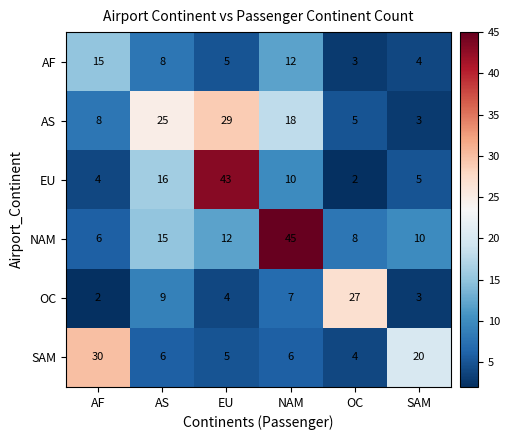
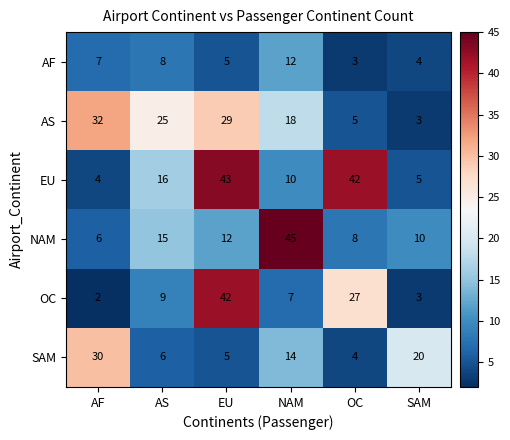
  {
    "AF": {
-     "AF": 15,
+     "AF": 7,
      "AS": 8,
      "EU": 5,
      "NAM": 12,
      "OC": 3,
      "SAM": 4
    },
    "AS": {
-     "AF": 8,
+     "AF": 32,
      "AS": 25,
      "EU": 29,
      "NAM": 18,
      "OC": 5,
      "SAM": 3
    },
    "EU": {
      "AF": 4,
      "AS": 16,
      "EU": 43,
      "NAM": 10,
-     "OC": 2,
+     "OC": 42,
      "SAM": 5
    },
    "NAM": {
      "AF": 6,
      "AS": 15,
      "EU": 12,
      "NAM": 45,
      "OC": 8,
      "SAM": 10
    },
    "OC": {
      "AF": 2,
      "AS": 9,
-     "EU": 4,
+     "EU": 42,
      "NAM": 7,
      "OC": 27,
      "SAM": 3
    },
    "SAM": {
      "AF": 30,
      "AS": 6,
      "EU": 5,
-     "NAM": 6,
+     "NAM": 14,
      "OC": 4,
      "SAM": 20
    }
  }
